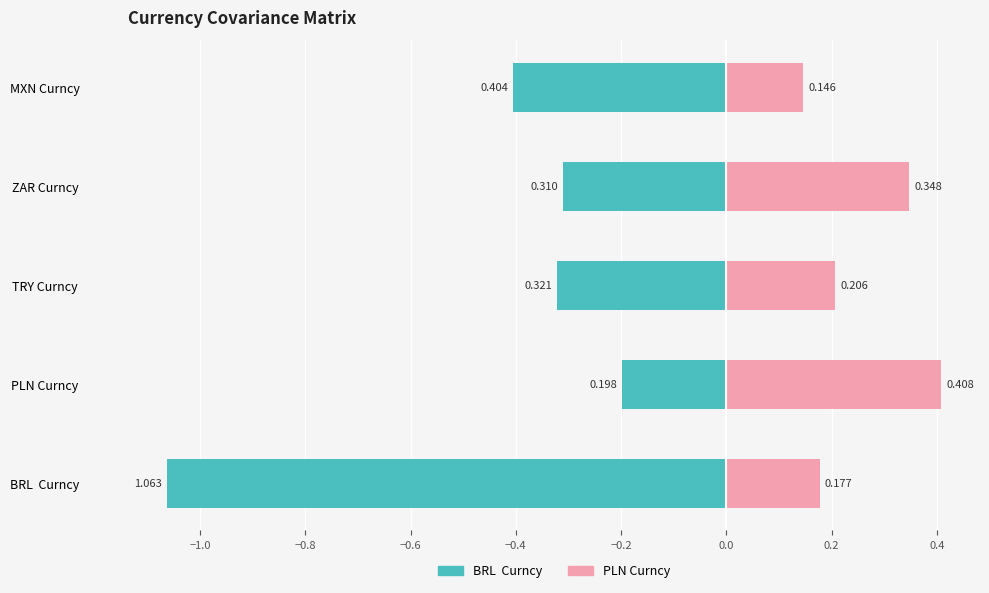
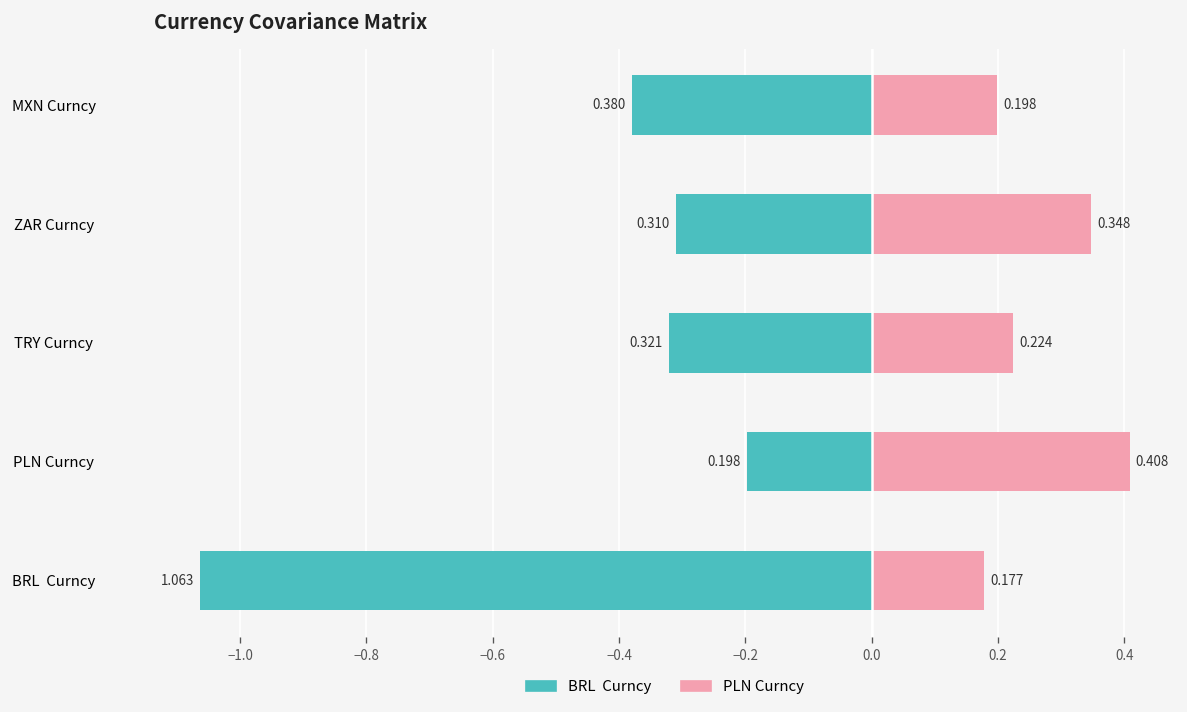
  {
    "BRL Curncy": {
-     "MXN Curncy": 0.404
+     "MXN Curncy": 0.380
    },
    "PLN Curncy": {
-     "MXN Curncy": 0.146,
+     "MXN Curncy": 0.198,
      "ZAR Curncy": 0.348,
-     "TRY Curncy": 0.206,
+     "TRY Curncy": 0.224,
      "PLN Curncy": 0.408,
      "BRL Curncy": 0.177
    }
  }
